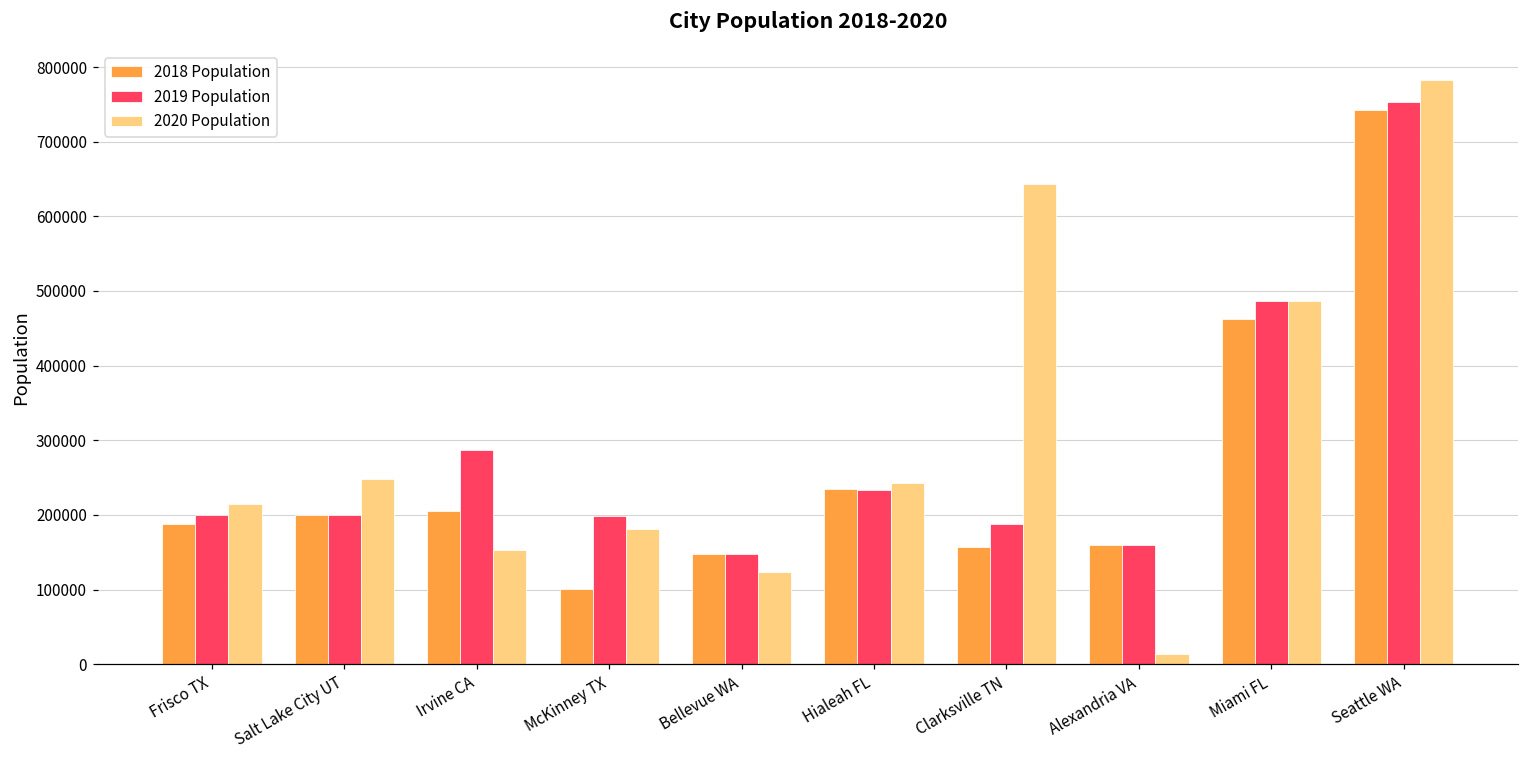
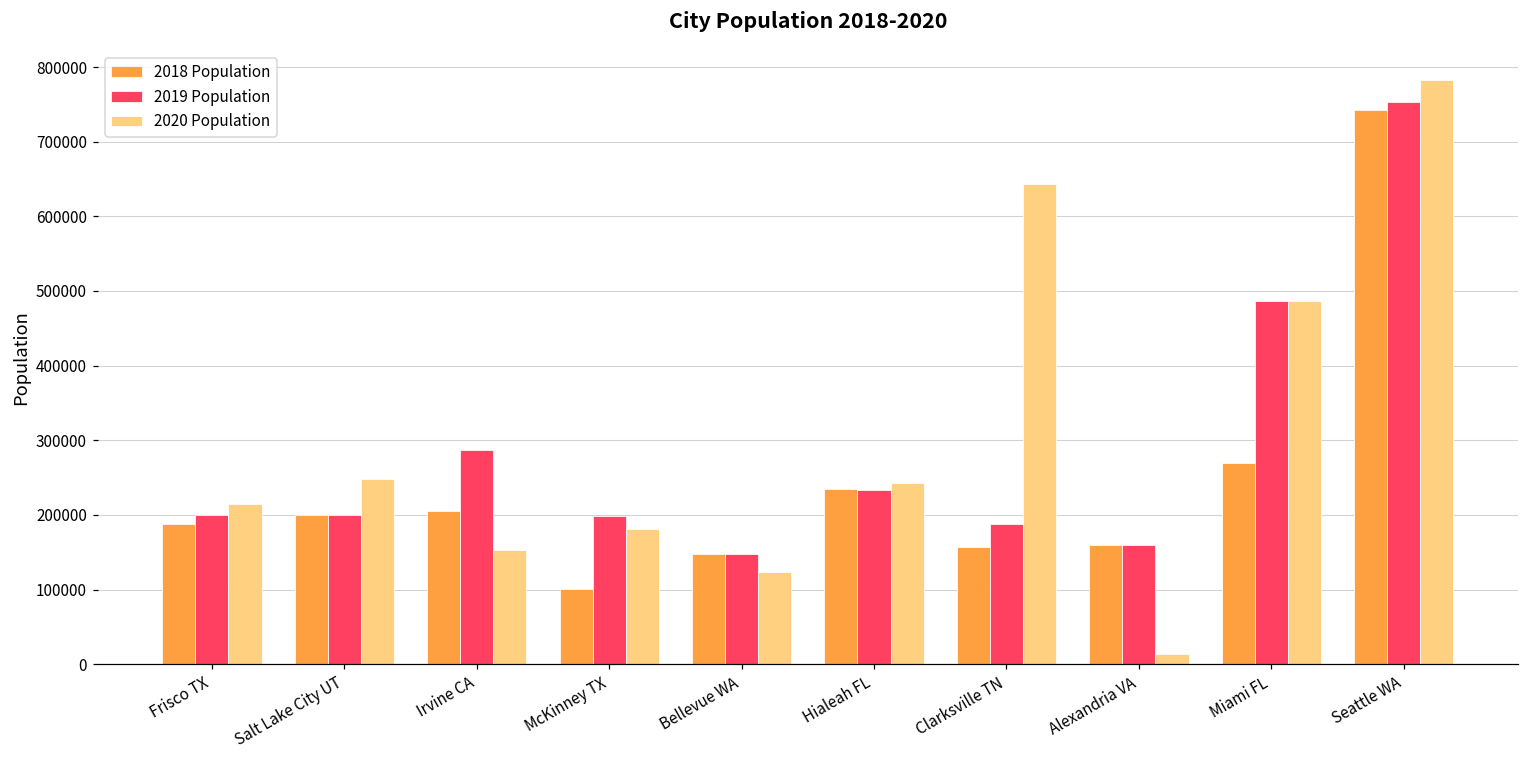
  {
    "2018 Population": {
      "Frisco TX": 190000,
      "Salt Lake City UT": 200000,
      "Irvine CA": 210000,
      "McKinney TX": 100000,
      "Bellevue WA": 150000,
      "Hialeah FL": 230000,
      "Clarksville TN": 160000,
      "Alexandria VA": 160000,
-     "Miami FL": 460000,
+     "Miami FL": 270000,
      "Seattle WA": 740000
    },
    "2019 Population": {
      "Frisco TX": 200000,
      "Salt Lake City UT": 200000,
      "Irvine CA": 290000,
      "McKinney TX": 200000,
      "Bellevue WA": 150000,
      "Hialeah FL": 230000,
      "Clarksville TN": 190000,
      "Alexandria VA": 160000,
      "Miami FL": 490000,
      "Seattle WA": 750000
    },
    "2020 Population": {
      "Frisco TX": 220000,
      "Salt Lake City UT": 250000,
      "Irvine CA": 150000,
      "McKinney TX": 180000,
      "Bellevue WA": 120000,
      "Hialeah FL": 240000,
      "Clarksville TN": 640000,
      "Alexandria VA": 10000,
      "Miami FL": 490000,
      "Seattle WA": 780000
    }
  }
